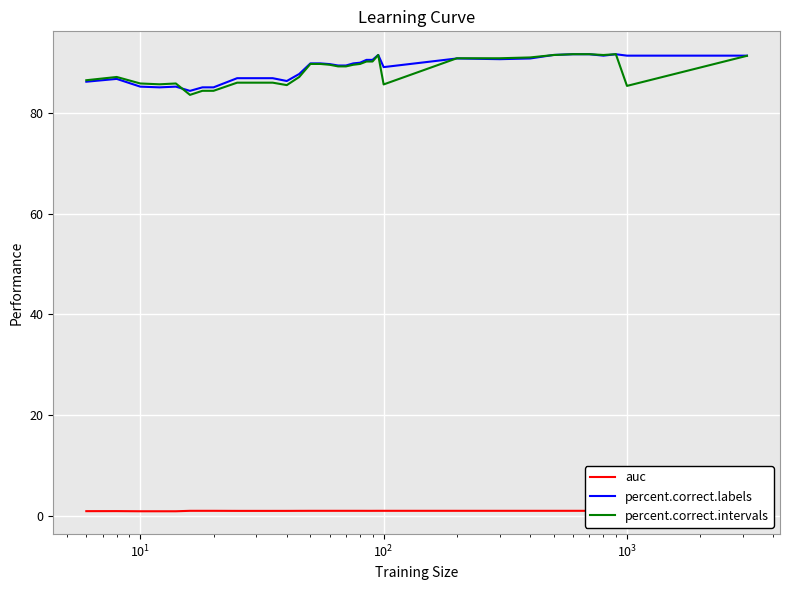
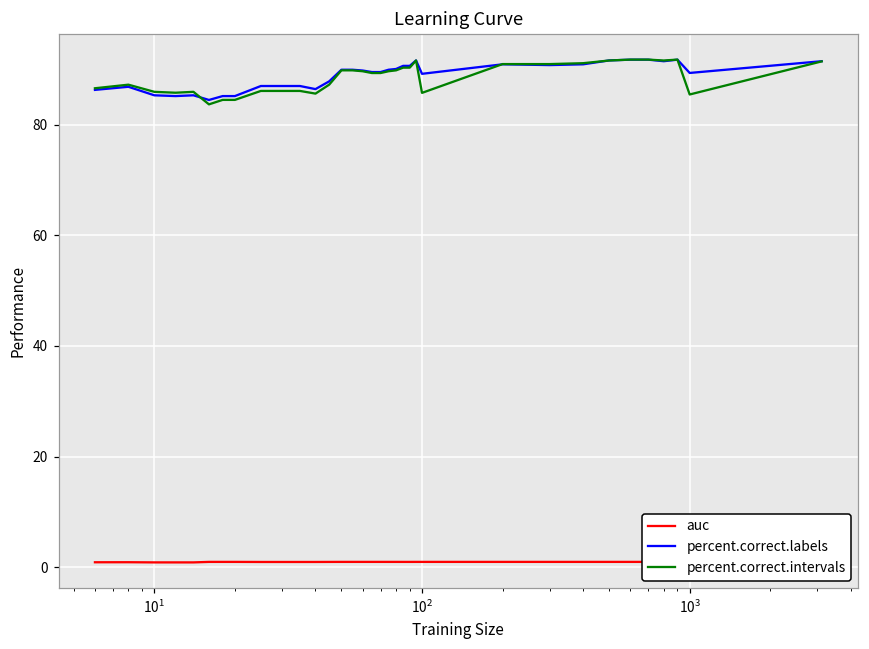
  {
    "auc": {
      "10^1": 1,
      "10^2": 1
    },
    "percent.correct.labels": {
      "10^1": 85,
      "10^2": 89,
-     "10^3": 91
+     "10^3": 89
    },
    "percent.correct.intervals": {
      "10^1": 86,
      "10^2": 86,
      "10^3": 85
    }
  }
